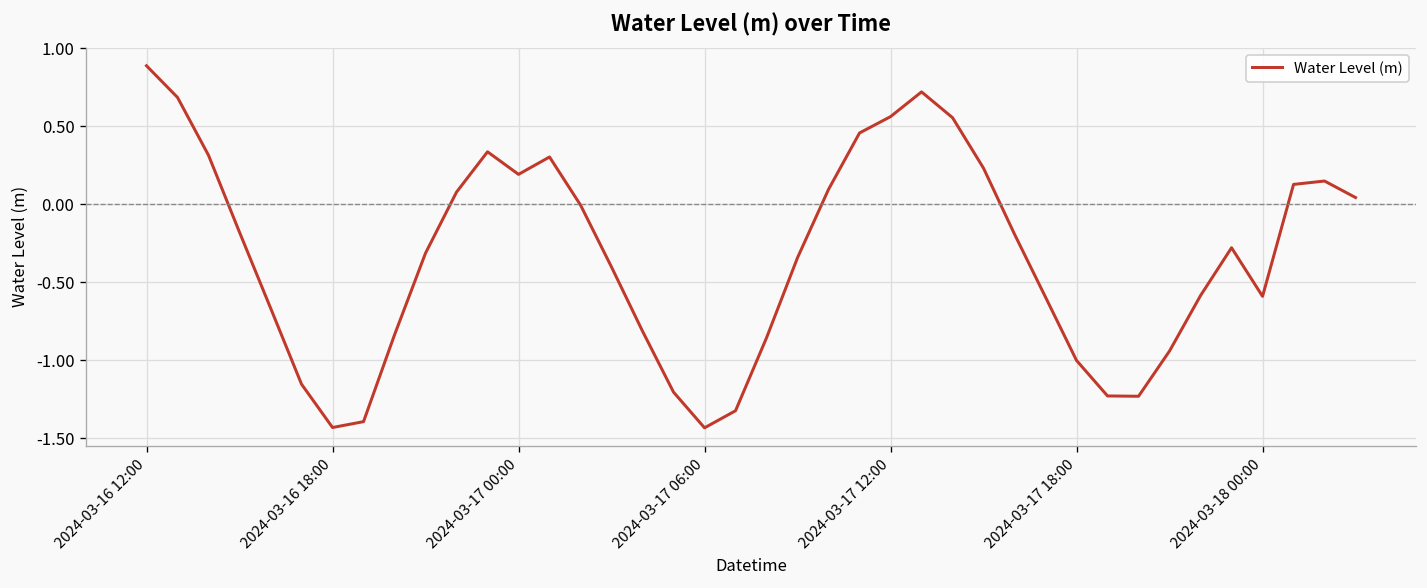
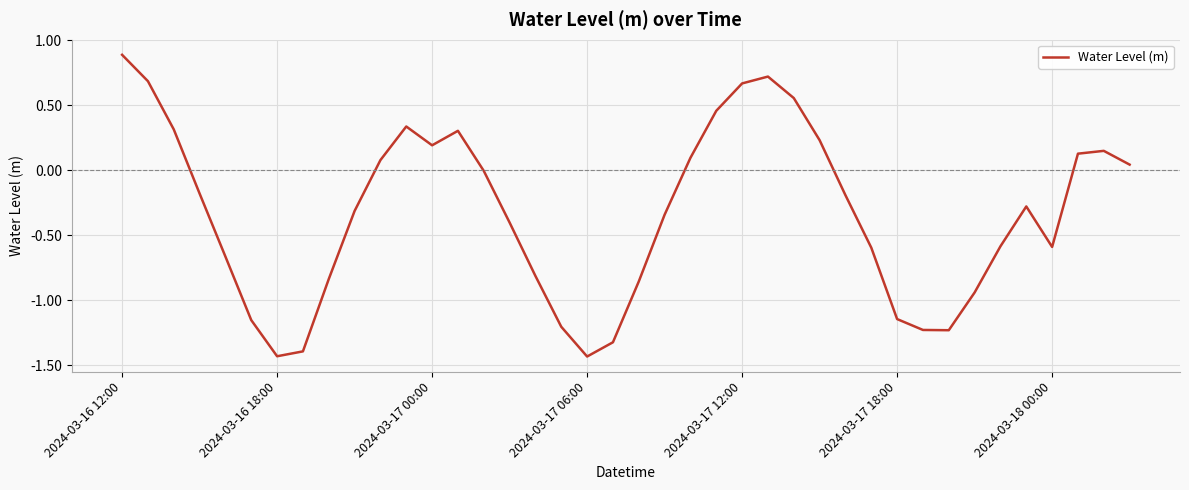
  {
    "2024-03-16 12:00": 0.89,
    "2024-03-16 18:00": -1.43,
    "2024-03-17 00:00": 0.19,
    "2024-03-17 06:00": -1.43,
-   "2024-03-17 12:00": 0.56,
-   "2024-03-17 18:00": -1.00,
+   "2024-03-17 12:00": 0.67,
+   "2024-03-17 18:00": -1.15,
    "2024-03-18 00:00": -0.59
  }
